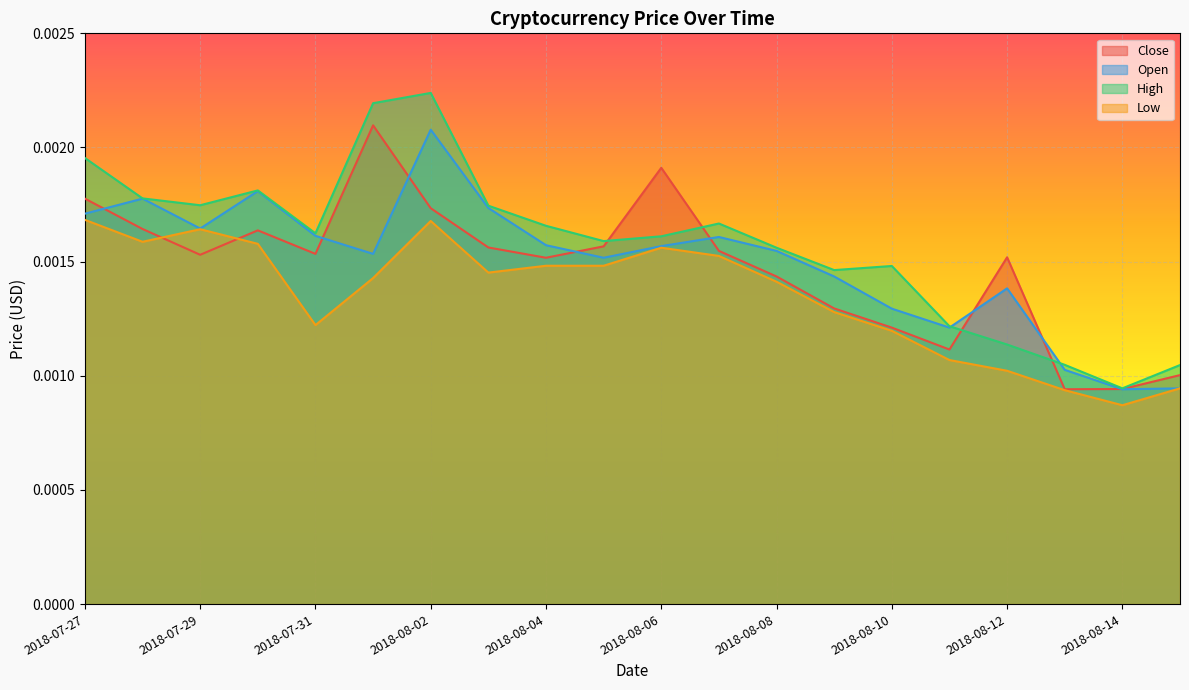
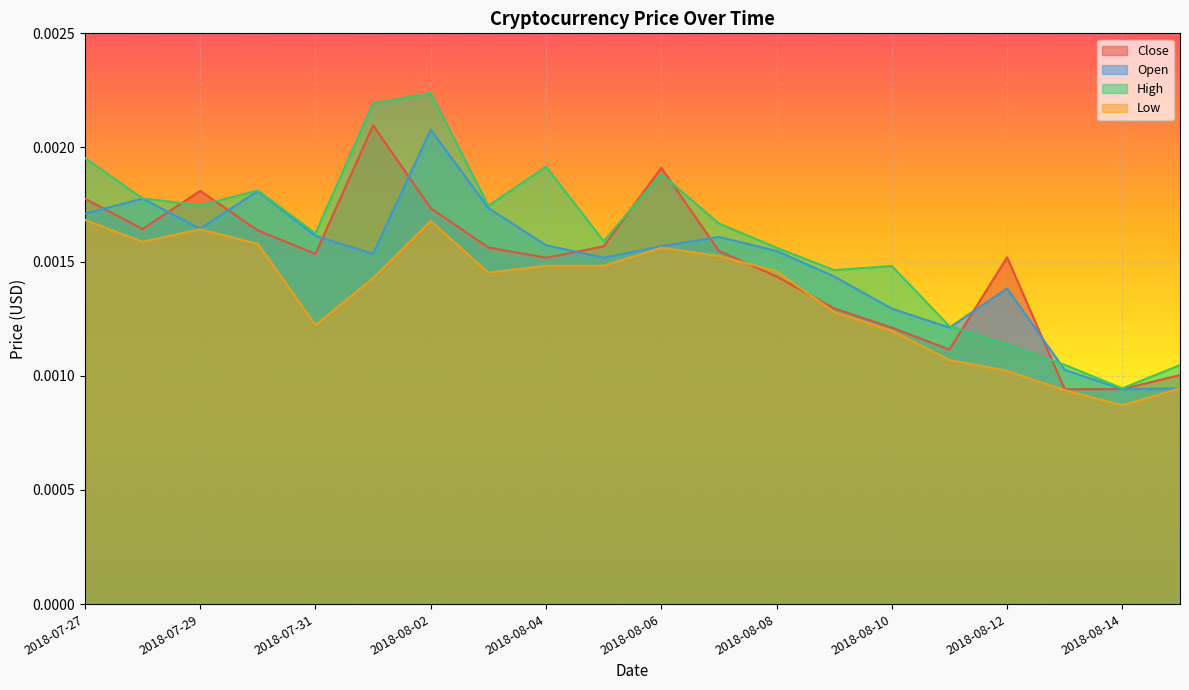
  {
    "Close": {
      "2018-07-27": 0.00178,
-     "2018-07-29": 0.00153,
+     "2018-07-29": 0.00181,
      "2018-07-31": 0.00153,
      "2018-08-02": 0.00173,
      "2018-08-04": 0.00152,
      "2018-08-06": 0.00191,
      "2018-08-08": 0.00144,
      "2018-08-10": 0.00121,
      "2018-08-12": 0.00152
    },
    "Open": {
      "2018-07-27": 0.00171,
      "2018-08-02": 0.00208,
      "2018-08-04": 0.00157,
      "2018-08-08": 0.00155,
      "2018-08-10": 0.00129,
      "2018-08-12": 0.00138
    },
    "High": {
      "2018-07-27": 0.00195,
      "2018-07-29": 0.00175,
      "2018-08-02": 0.00224,
-     "2018-08-04": 0.00166,
-     "2018-08-06": 0.00161,
+     "2018-08-04": 0.00192,
+     "2018-08-06": 0.00188,
      "2018-08-08": 0.00156,
      "2018-08-10": 0.00148,
      "2018-08-12": 0.00114
    },
    "Low": {
      "2018-07-27": 0.00168,
      "2018-07-31": 0.00122,
      "2018-08-02": 0.00168,
      "2018-08-04": 0.00148,
-     "2018-08-08": 0.00141,
+     "2018-08-08": 0.00146,
      "2018-08-10": 0.00120,
      "2018-08-12": 0.00102,
      "2018-08-14": 0.00087
    }
  }
